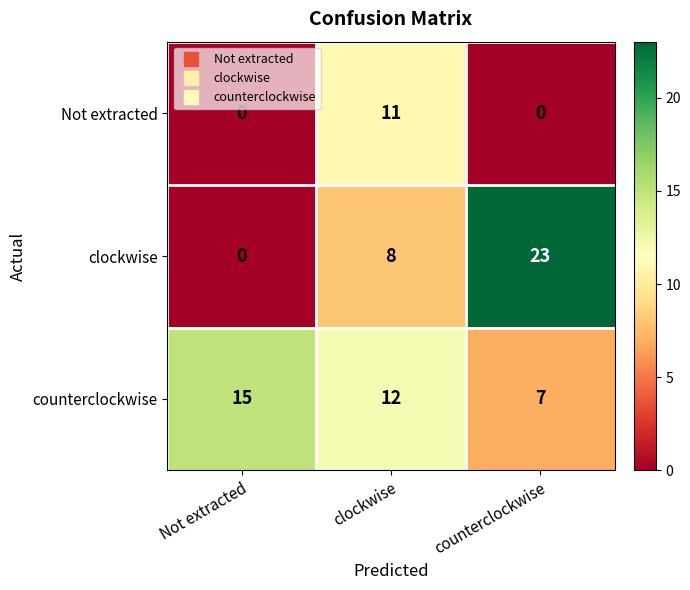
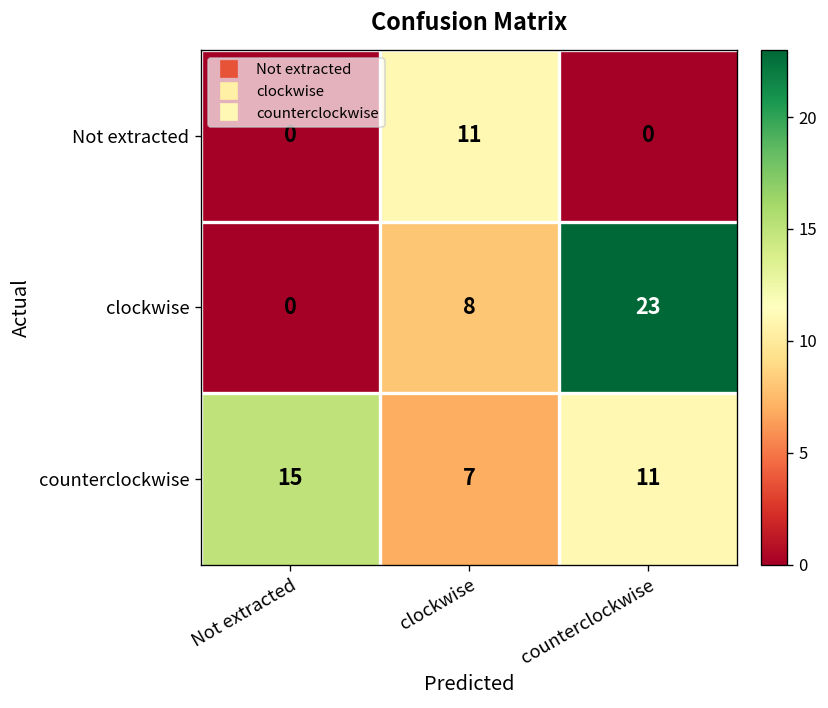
  {
    "Not extracted": {
      "clockwise": 11,
      "counterclockwise": 0
    },
    "clockwise": {
      "Not extracted": 0,
      "clockwise": 8,
      "counterclockwise": 23
    },
    "counterclockwise": {
      "Not extracted": 15,
-     "clockwise": 12,
-     "counterclockwise": 7
+     "clockwise": 7,
+     "counterclockwise": 11
    }
  }
